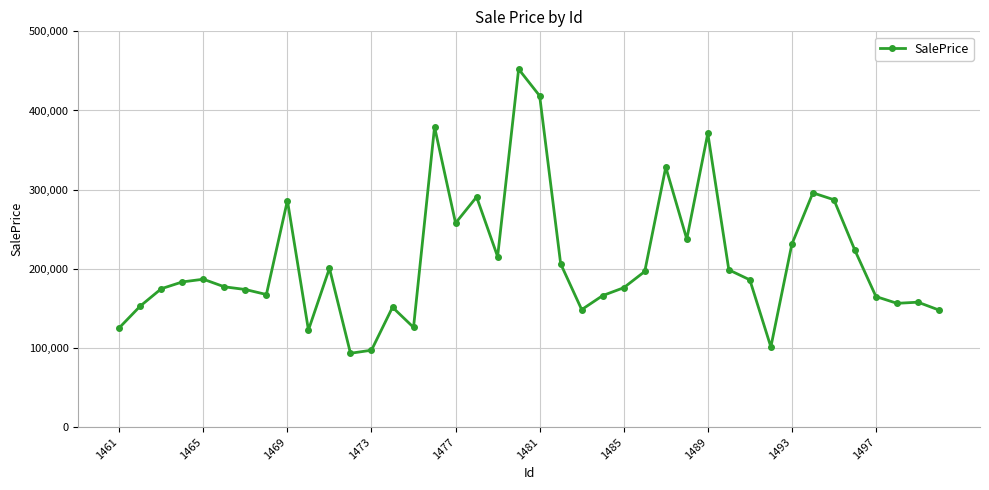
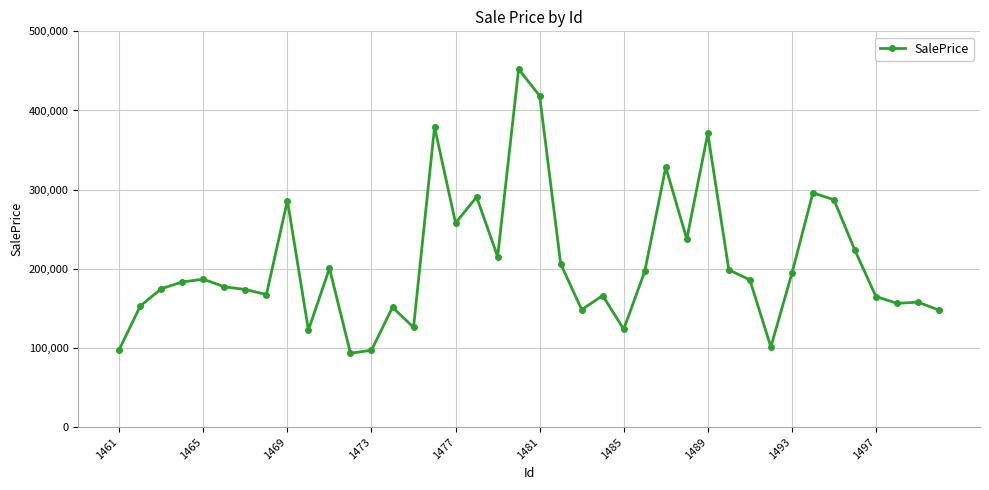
  {
-   "1461": "130,000",
+   "1461": "100,000",
    "1465": "190,000",
    "1469": "290,000",
    "1473": "100,000",
    "1477": "260,000",
    "1481": "420,000",
-   "1485": "180,000",
+   "1485": "120,000",
    "1489": "370,000",
-   "1493": "230,000",
+   "1493": "190,000",
    "1497": "160,000"
  }
